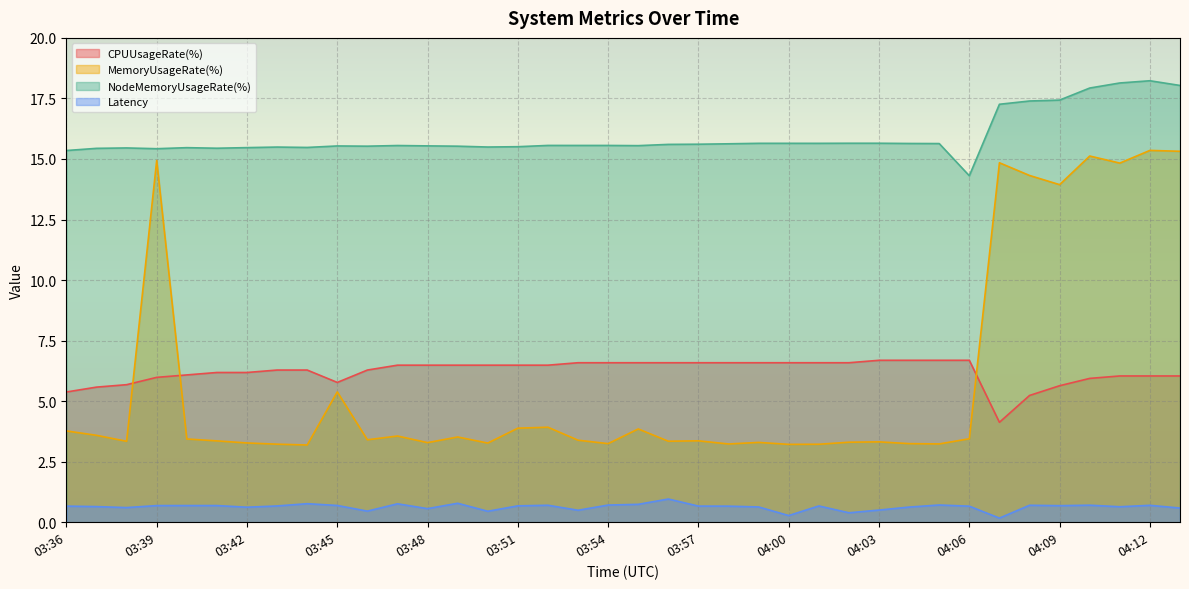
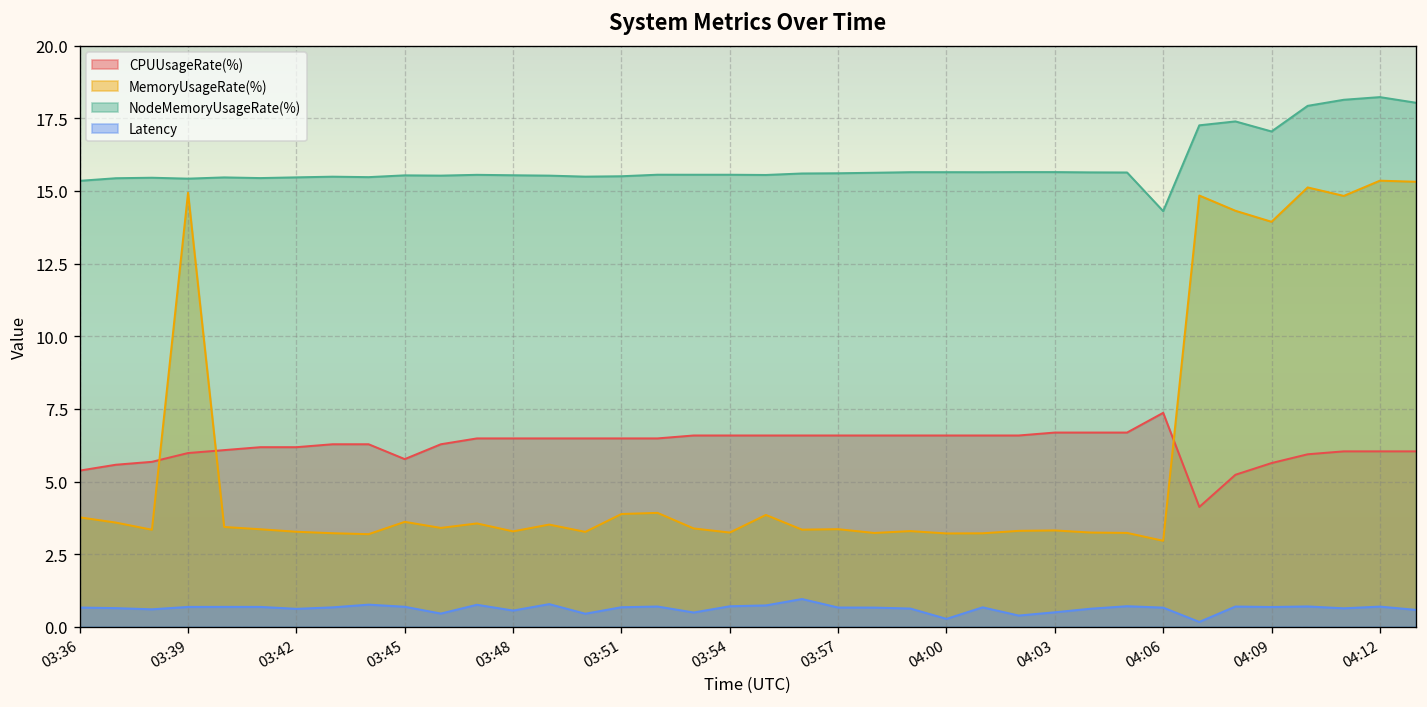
  {
    "CPUUsageRate(%)": {
      "03:36": 5.4,
      "03:39": 6.0,
      "03:42": 6.2,
      "03:45": 5.8,
      "03:48": 6.5,
      "03:51": 6.5,
      "03:54": 6.6,
      "03:57": 6.6,
      "04:00": 6.6,
      "04:03": 6.7,
-     "04:06": 6.7,
+     "04:06": 7.4,
      "04:09": 5.6,
      "04:12": 6.0
    },
    "MemoryUsageRate(%)": {
      "03:36": 3.8,
      "03:39": 14.9,
      "03:42": 3.3,
-     "03:45": 5.4,
+     "03:45": 3.6,
      "03:48": 3.3,
      "03:51": 3.9,
      "03:54": 3.2,
      "03:57": 3.4,
      "04:00": 3.2,
      "04:03": 3.3,
-     "04:06": 3.4,
+     "04:06": 3.0,
      "04:09": 13.9,
      "04:12": 15.4
    },
    "NodeMemoryUsageRate(%)": {
      "03:36": 15.3,
      "03:39": 15.4,
      "03:42": 15.5,
      "03:45": 15.5,
      "03:48": 15.5,
      "03:51": 15.5,
      "03:54": 15.6,
      "03:57": 15.6,
      "04:00": 15.6,
      "04:03": 15.6,
      "04:06": 14.3,
-     "04:09": 17.4,
+     "04:09": 17.0,
      "04:12": 18.2
    },
    "Latency": {
      "03:36": 0.7,
      "03:39": 0.7,
      "03:42": 0.6,
      "03:45": 0.7,
      "03:48": 0.6,
      "03:51": 0.7,
      "03:54": 0.7,
      "03:57": 0.7,
      "04:00": 0.3,
      "04:03": 0.5,
      "04:06": 0.7,
      "04:09": 0.7,
      "04:12": 0.7
    }
  }
